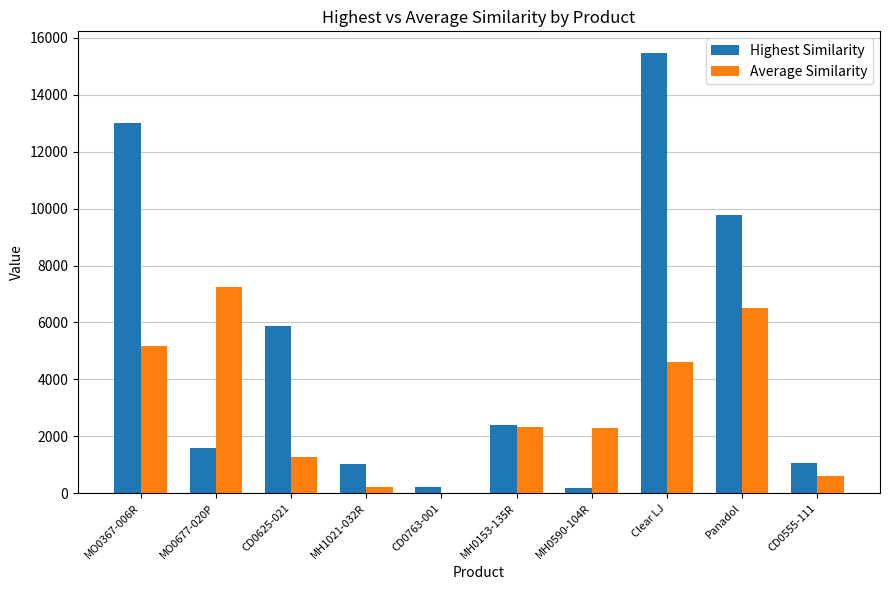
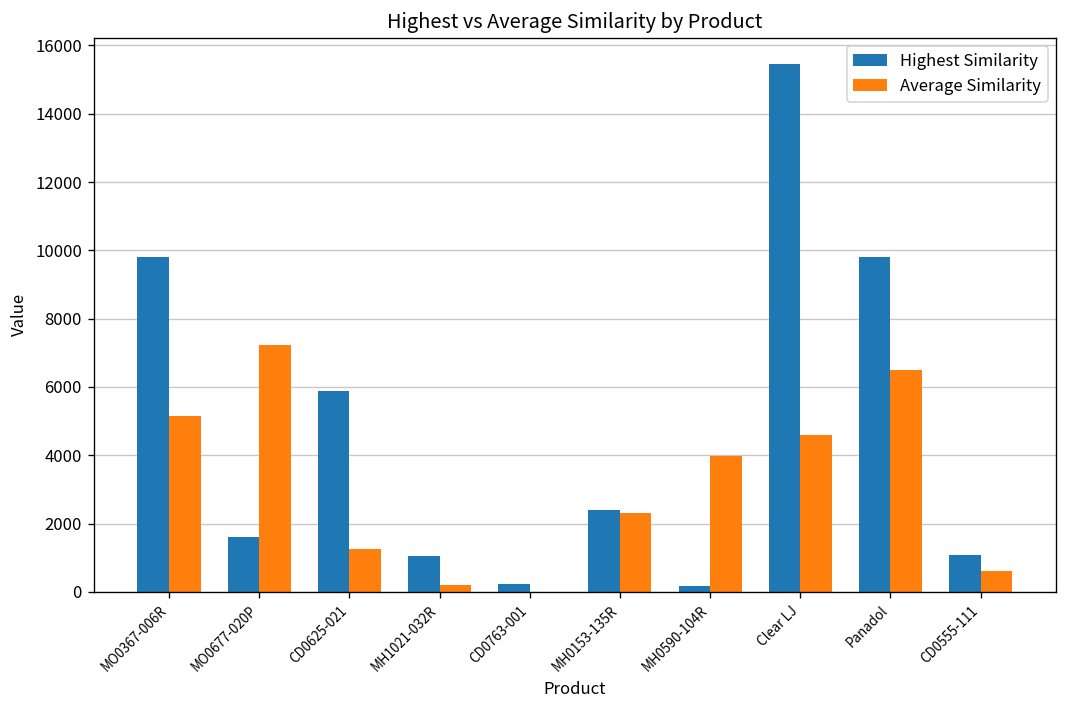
  {
    "Highest Similarity": {
-     "MO0367-006R": 13000,
+     "MO0367-006R": 9800,
      "MO0677-020P": 1600,
      "CD0625-021": 5900,
      "MH1021-032R": 1000,
      "CD0763-001": 200,
      "MH0153-135R": 2400,
      "MH0590-104R": 200,
      "Clear LJ": 15500,
      "Panadol": 9800,
      "CD0555-111": 1100
    },
    "Average Similarity": {
      "MO0367-006R": 5200,
      "MO0677-020P": 7200,
      "CD0625-021": 1300,
      "MH1021-032R": 200,
      "CD0763-001": 0,
      "MH0153-135R": 2300,
-     "MH0590-104R": 2300,
+     "MH0590-104R": 4000,
      "Clear LJ": 4600,
      "Panadol": 6500,
      "CD0555-111": 600
    }
  }
